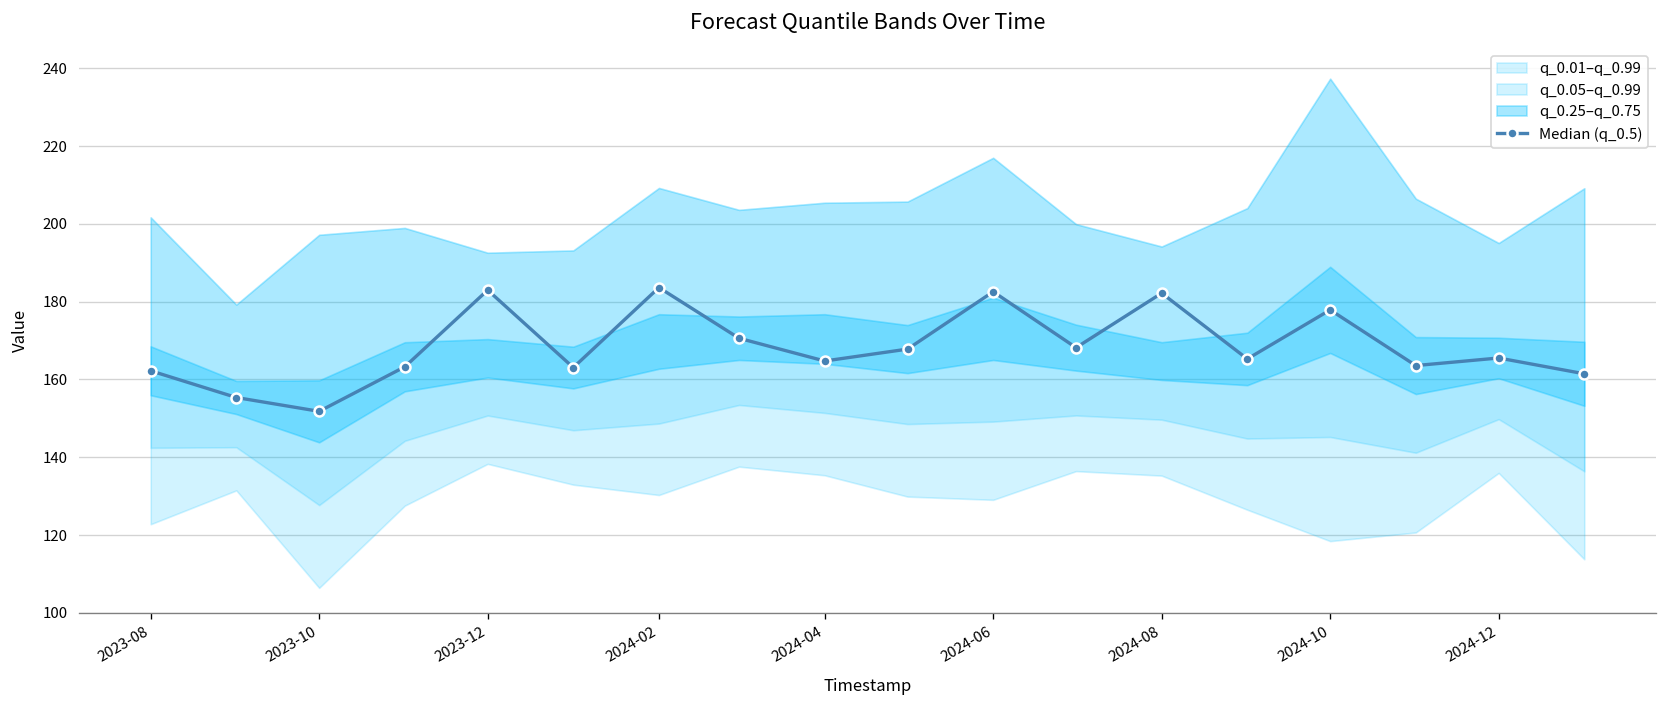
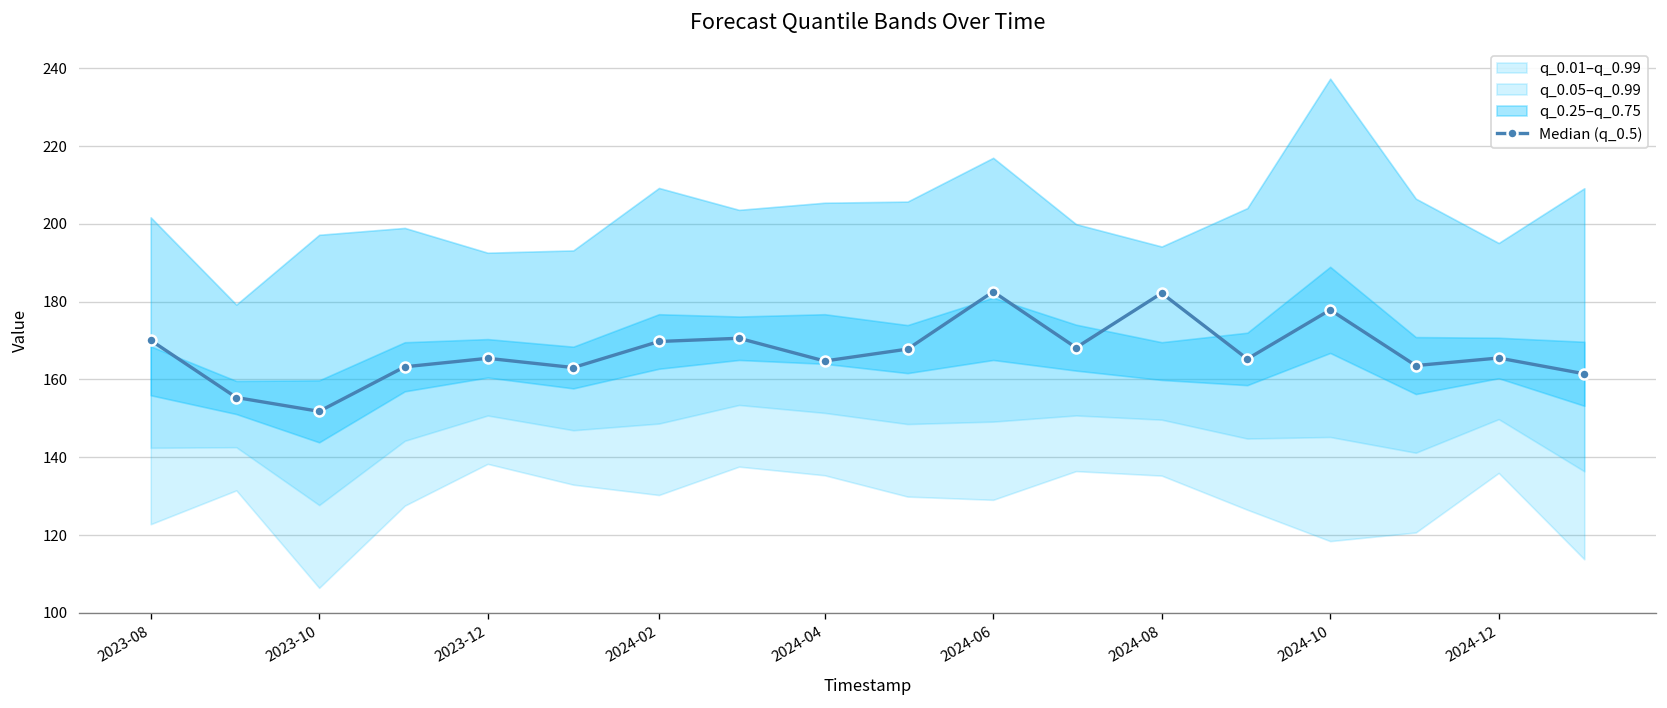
  {
    "Median (q_0.5)": {
-     "2023-08": 162,
+     "2023-08": 170,
      "2023-10": 152,
-     "2023-12": 183,
-     "2024-02": 184,
+     "2023-12": 165,
+     "2024-02": 170,
      "2024-04": 165,
      "2024-06": 183,
      "2024-08": 182,
      "2024-10": 178,
      "2024-12": 166
    }
  }
